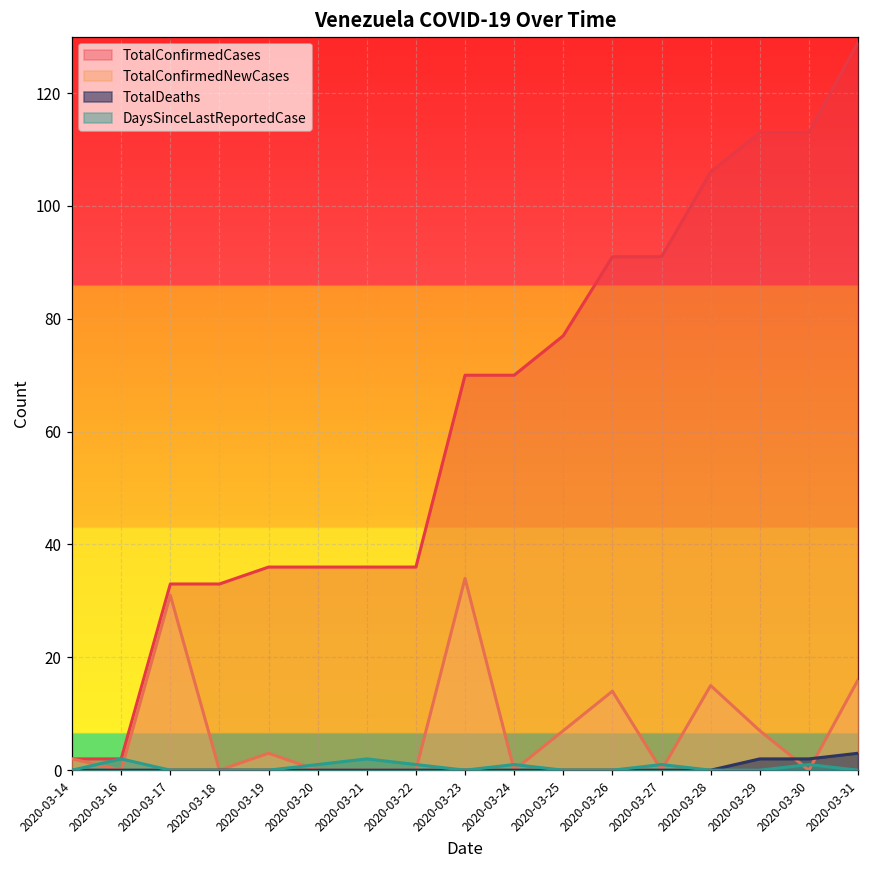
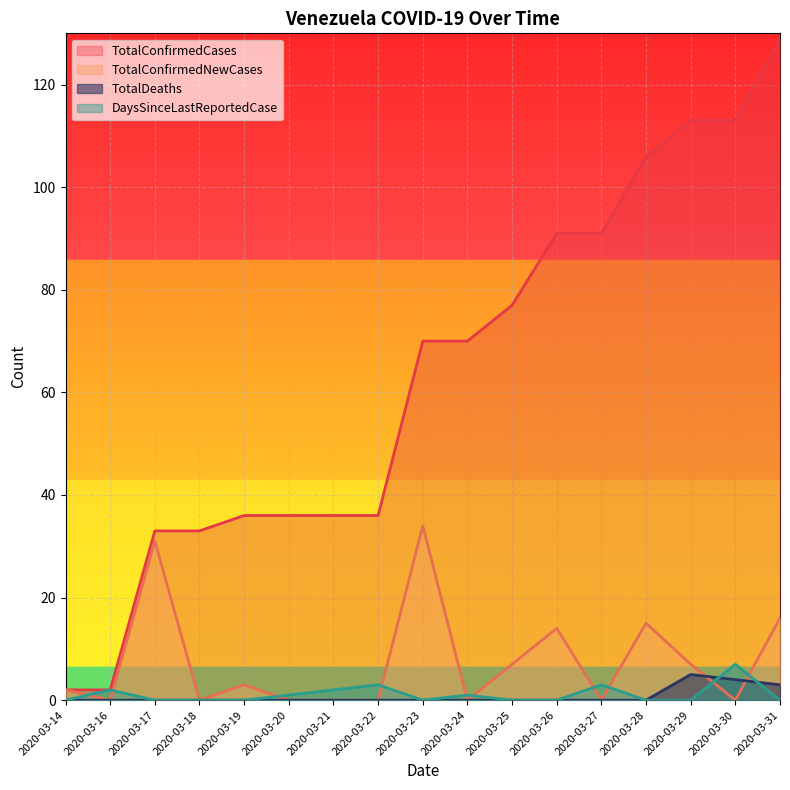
  {
    "TotalDeaths": {
-     "2020-03-29": 2,
-     "2020-03-30": 2,
+     "2020-03-29": 5,
+     "2020-03-30": 4,
      "2020-03-31": 3
    },
    "DaysSinceLastReportedCase": {
      "2020-03-20": 1,
      "2020-03-21": 2,
-     "2020-03-22": 1,
+     "2020-03-22": 3,
      "2020-03-24": 1,
-     "2020-03-27": 1,
+     "2020-03-27": 3,
      "2020-03-29": 0,
-     "2020-03-30": 1,
+     "2020-03-30": 7,
      "2020-03-31": 0
    }
  }
